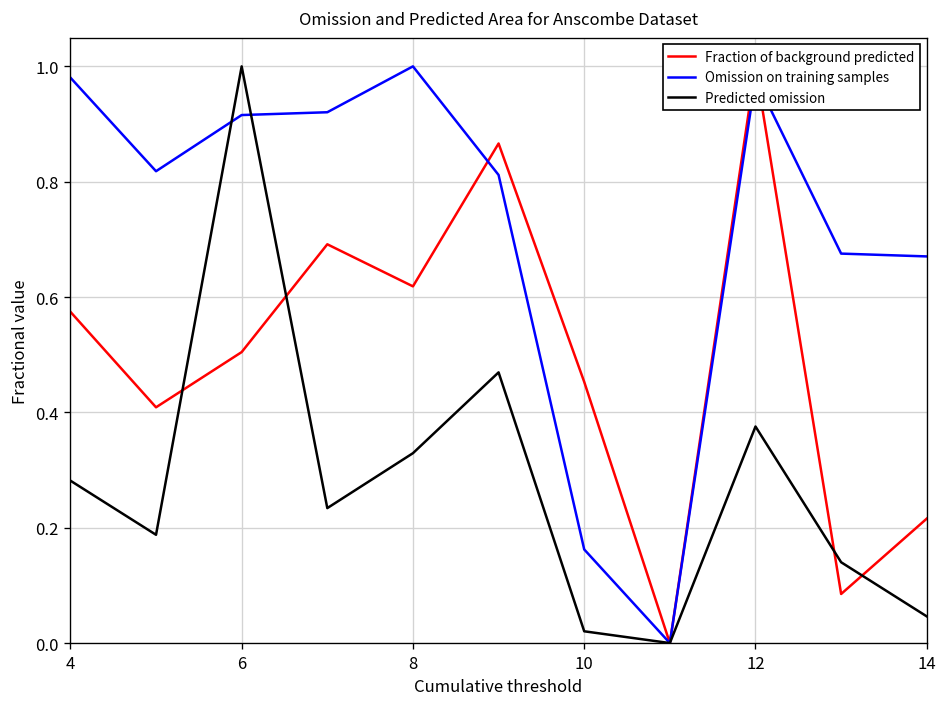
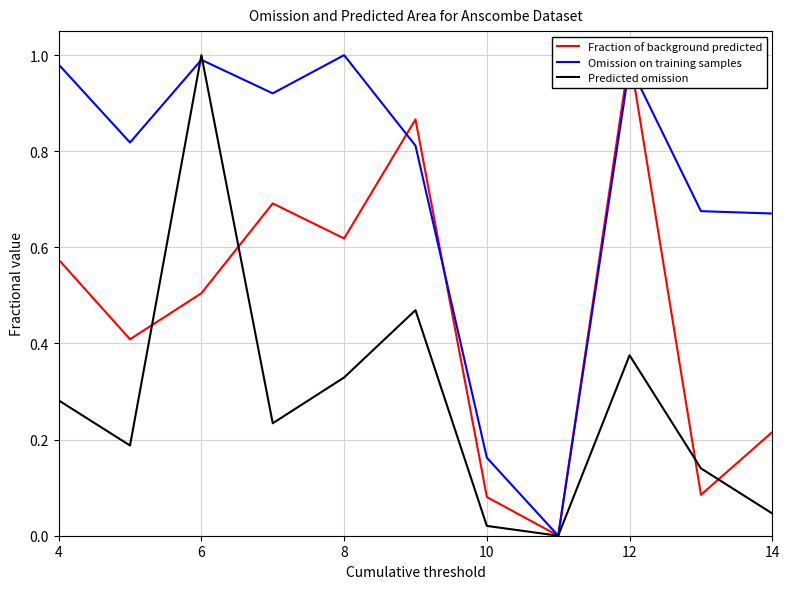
  {
    "Fraction of background predicted": {
      "4": 0.57,
      "6": 0.50,
      "8": 0.62,
-     "10": 0.45,
+     "10": 0.08,
      "14": 0.22
    },
    "Omission on training samples": {
      "4": 0.98,
-     "6": 0.92,
+     "6": 0.99,
      "8": 1.00,
      "10": 0.16,
      "14": 0.67
    },
    "Predicted omission": {
      "4": 0.28,
      "6": 1.00,
      "8": 0.33,
      "10": 0.02,
      "12": 0.38,
      "14": 0.05
    }
  }
